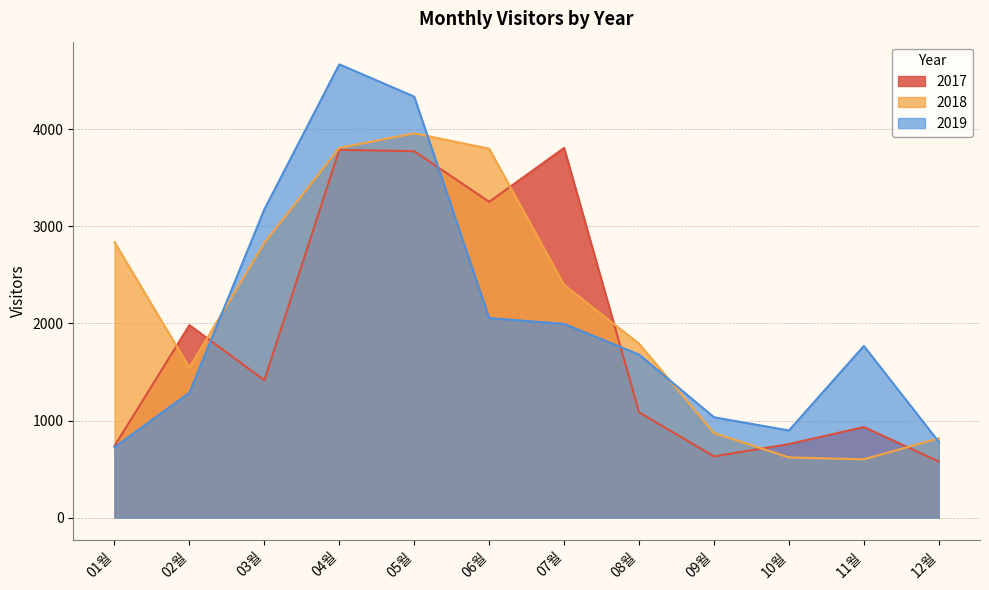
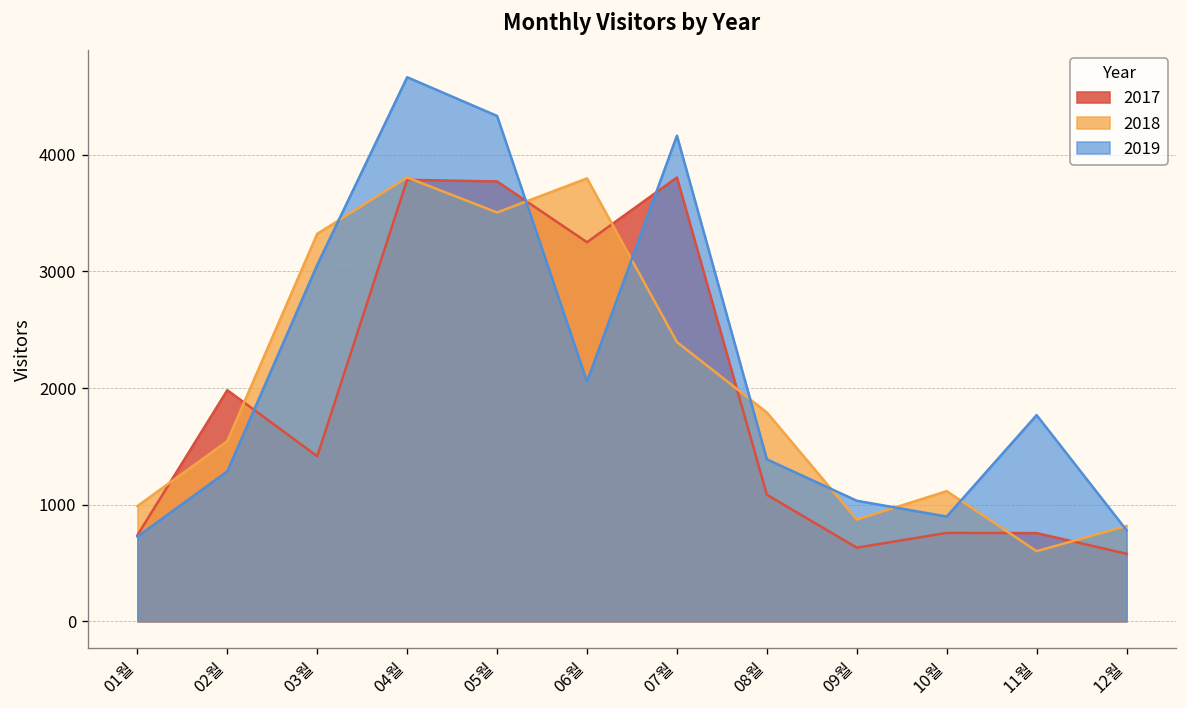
  {
    "2017": {
      "02월": 2000,
      "03월": 1400,
      "05월": 3800,
      "06월": 3300,
      "07월": 3800,
      "08월": 1100,
      "09월": 600,
      "10월": 800,
-     "11월": 900,
+     "11월": 800,
      "12월": 600
    },
    "2018": {
-     "01월": 2800,
+     "01월": 1000,
      "02월": 1500,
-     "03월": 2800,
-     "05월": 4000,
+     "03월": 3300,
+     "05월": 3500,
      "06월": 3800,
      "07월": 2400,
      "08월": 1800,
      "09월": 900,
-     "10월": 600,
+     "10월": 1100,
      "11월": 600,
      "12월": 800
    },
    "2019": {
      "02월": 1300,
-     "03월": 3200,
+     "03월": 3100,
      "04월": 4700,
      "05월": 4300,
      "06월": 2100,
-     "07월": 2000,
-     "08월": 1700,
+     "07월": 4200,
+     "08월": 1400,
      "09월": 1000,
      "10월": 900,
      "11월": 1800,
      "12월": 800
    }
  }
